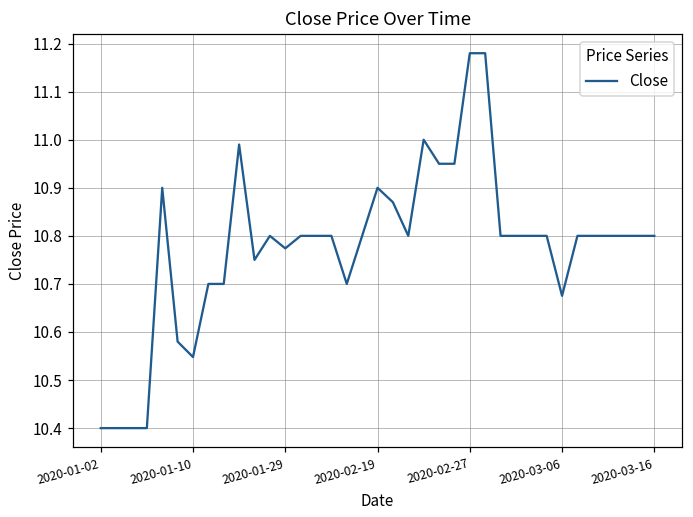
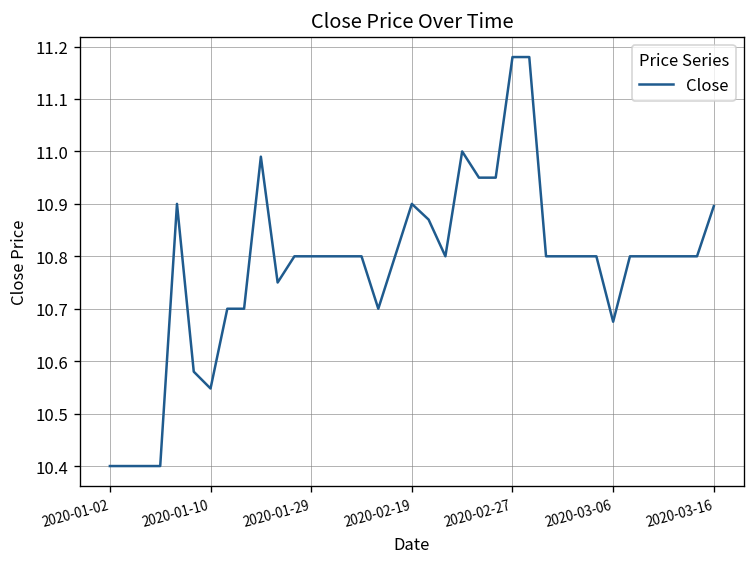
  {
    "2020-01-02": 10.40,
    "2020-01-10": 10.55,
-   "2020-01-29": 10.77,
+   "2020-01-29": 10.80,
    "2020-02-19": 10.90,
    "2020-02-27": 11.18,
    "2020-03-06": 10.68,
-   "2020-03-16": 10.80
+   "2020-03-16": 10.90
  }
